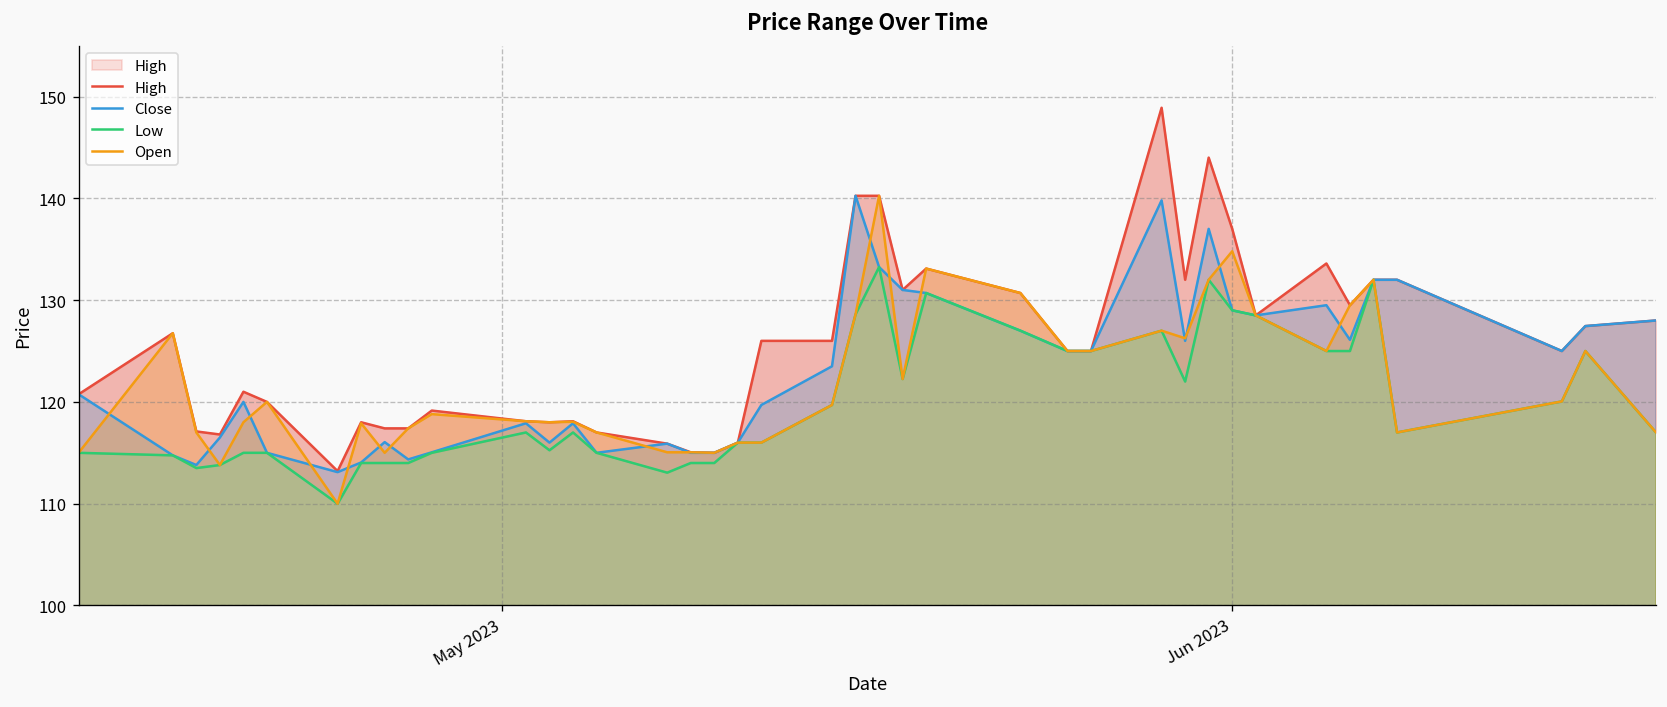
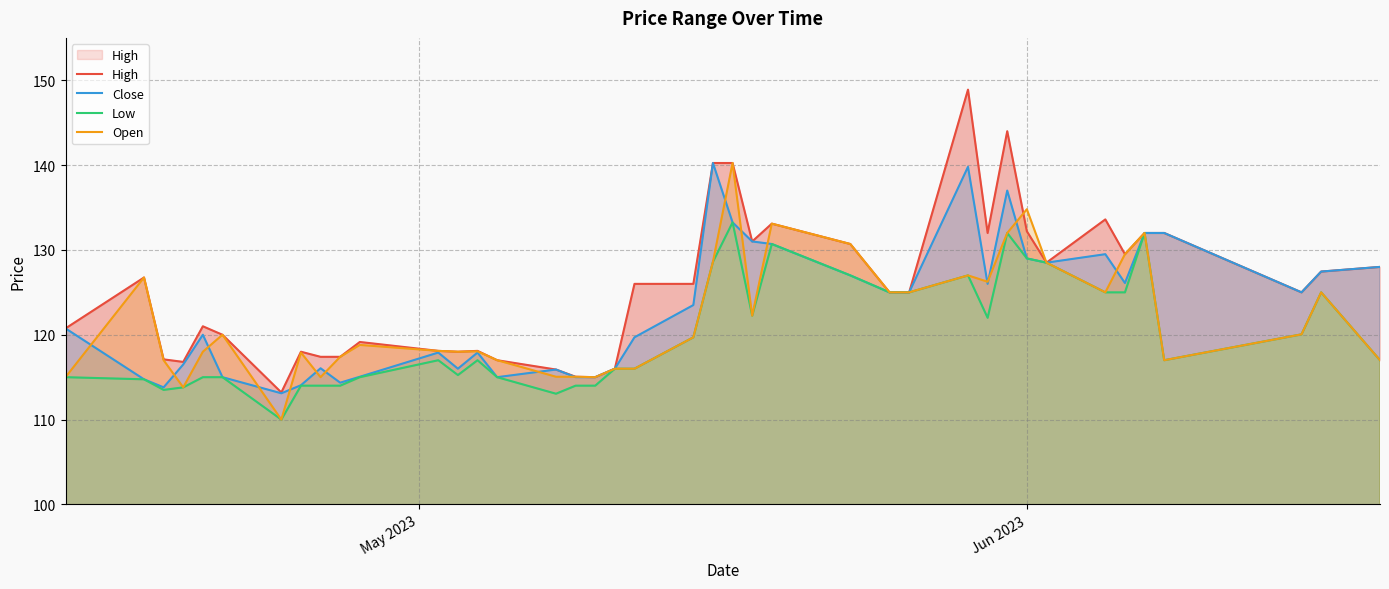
  {
    "High": {
-     "Jun 2023": 137
+     "Jun 2023": 132
    },
    "Open": {
      "Jun 2023": 135
    }
  }
